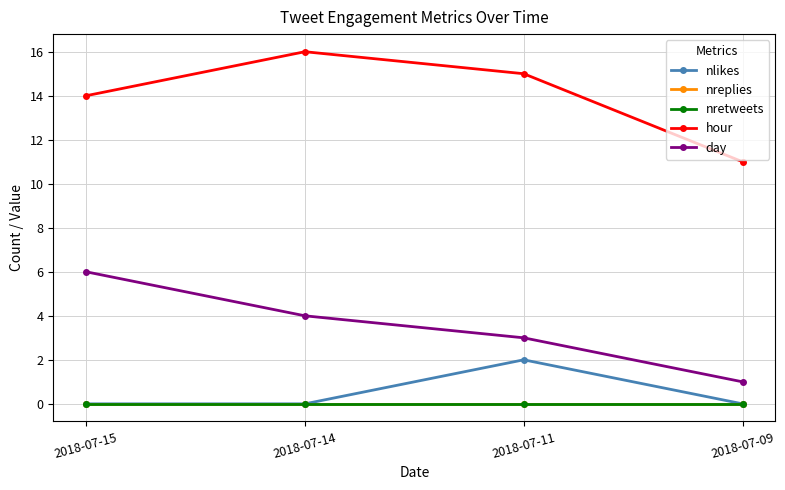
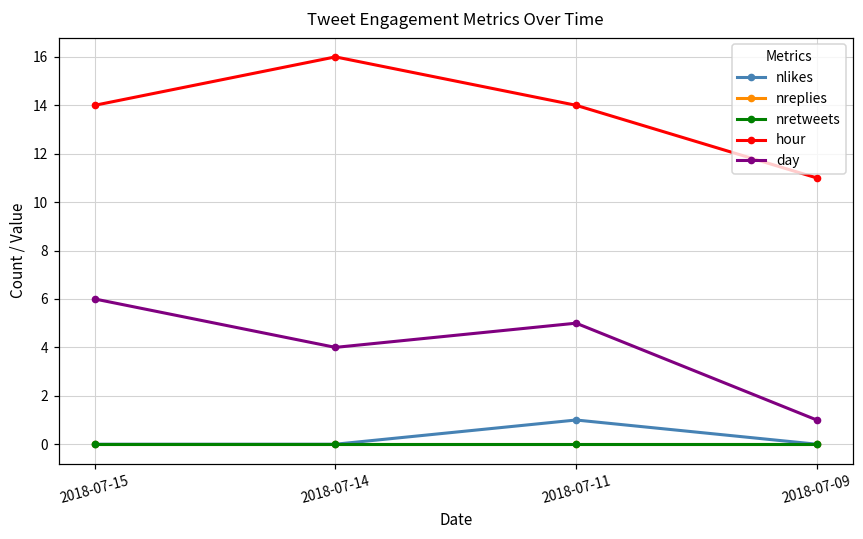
  {
    "nlikes": {
-     "2018-07-11": 2
+     "2018-07-11": 1
    },
    "nretweets": {
      "2018-07-11": 0
    },
    "hour": {
      "2018-07-15": 14,
      "2018-07-14": 16,
-     "2018-07-11": 15,
+     "2018-07-11": 14,
      "2018-07-09": 11
    },
    "day": {
      "2018-07-15": 6,
      "2018-07-14": 4,
-     "2018-07-11": 3,
+     "2018-07-11": 5,
      "2018-07-09": 1
    }
  }
